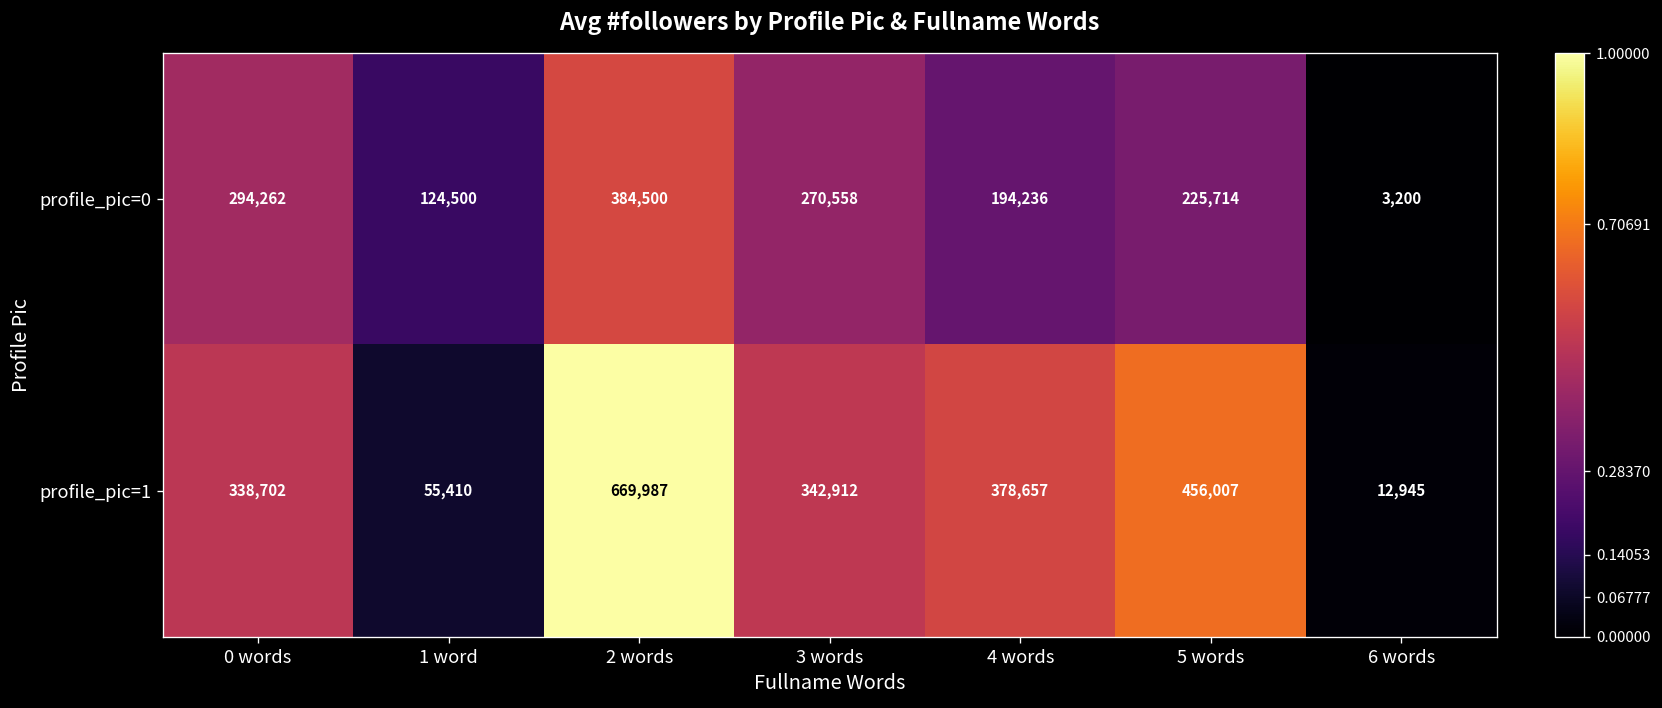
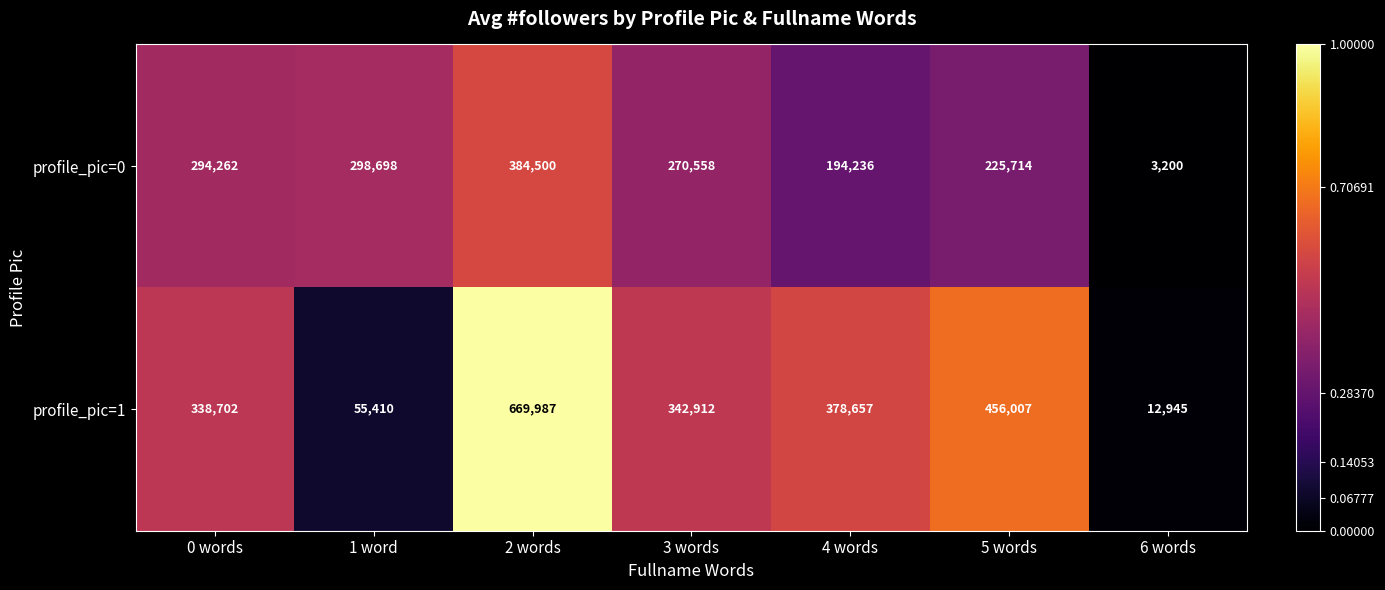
  {
    "profile_pic=0": {
      "0 words": "294,262",
-     "1 word": "124,500",
+     "1 word": "298,698",
      "2 words": "384,500",
      "3 words": "270,558",
      "4 words": "194,236",
      "5 words": "225,714",
      "6 words": "3,200"
    },
    "profile_pic=1": {
      "0 words": "338,702",
      "1 word": "55,410",
      "2 words": "669,987",
      "3 words": "342,912",
      "4 words": "378,657",
      "5 words": "456,007",
      "6 words": "12,945"
    }
  }
